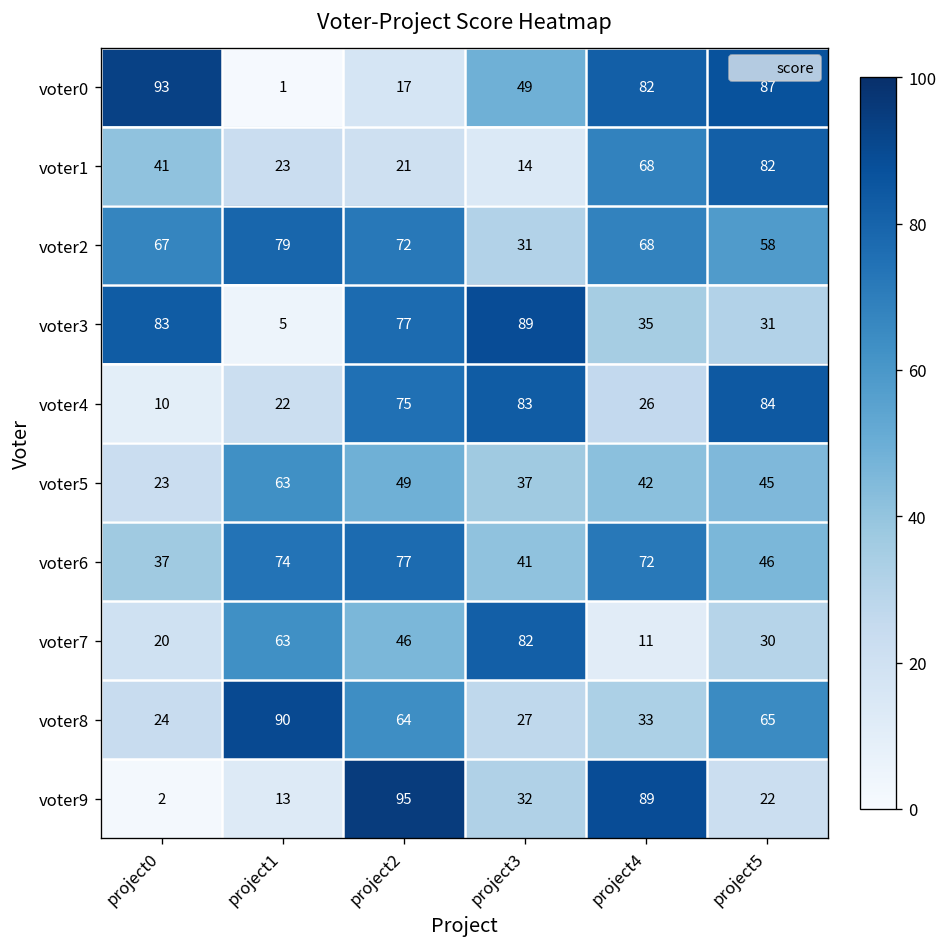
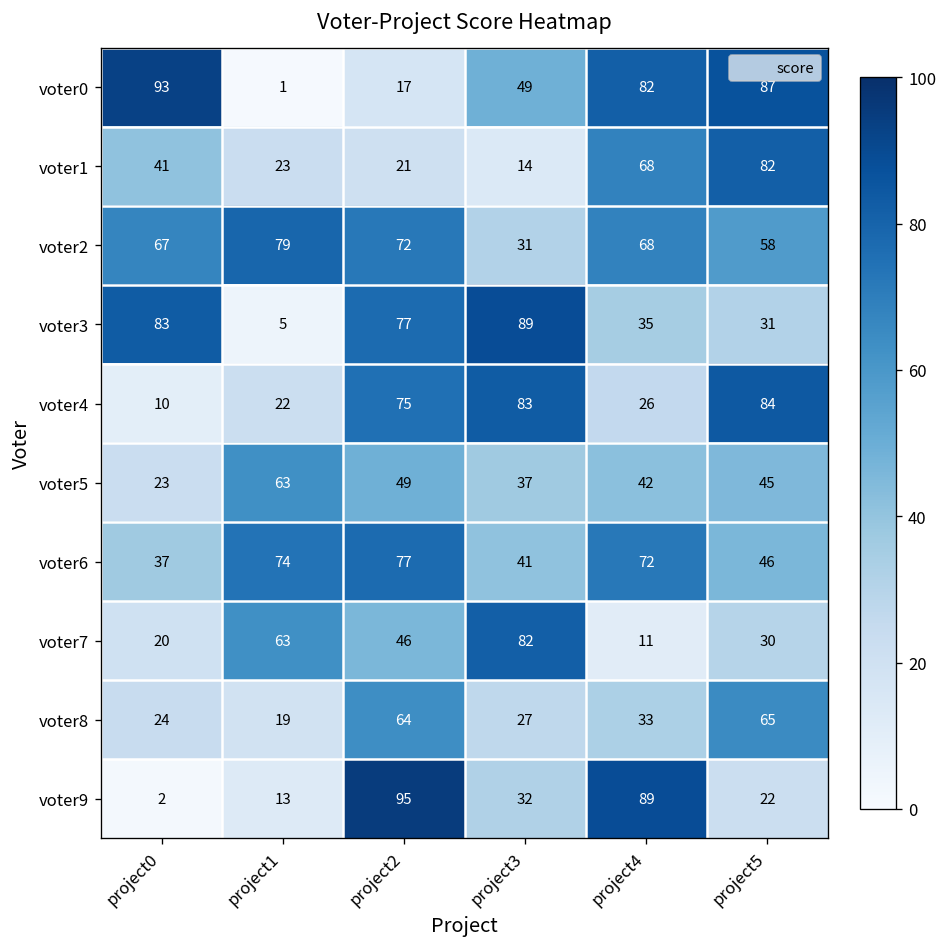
  {
    "voter0": {
      "project0": 93,
      "project1": 1,
      "project2": 17,
      "project3": 49,
      "project4": 82
    },
    "voter1": {
      "project0": 41,
      "project1": 23,
      "project2": 21,
      "project3": 14,
      "project4": 68,
      "project5": 82
    },
    "voter2": {
      "project0": 67,
      "project1": 79,
      "project2": 72,
      "project3": 31,
      "project4": 68,
      "project5": 58
    },
    "voter3": {
      "project0": 83,
      "project1": 5,
      "project2": 77,
      "project3": 89,
      "project4": 35,
      "project5": 31
    },
    "voter4": {
      "project0": 10,
      "project1": 22,
      "project2": 75,
      "project3": 83,
      "project4": 26,
      "project5": 84
    },
    "voter5": {
      "project0": 23,
      "project1": 63,
      "project2": 49,
      "project3": 37,
      "project4": 42,
      "project5": 45
    },
    "voter6": {
      "project0": 37,
      "project1": 74,
      "project2": 77,
      "project3": 41,
      "project4": 72,
      "project5": 46
    },
    "voter7": {
      "project0": 20,
      "project1": 63,
      "project2": 46,
      "project3": 82,
      "project4": 11,
      "project5": 30
    },
    "voter8": {
      "project0": 24,
-     "project1": 90,
+     "project1": 19,
      "project2": 64,
      "project3": 27,
      "project4": 33,
      "project5": 65
    },
    "voter9": {
      "project0": 2,
      "project1": 13,
      "project2": 95,
      "project3": 32,
      "project4": 89,
      "project5": 22
    }
  }
